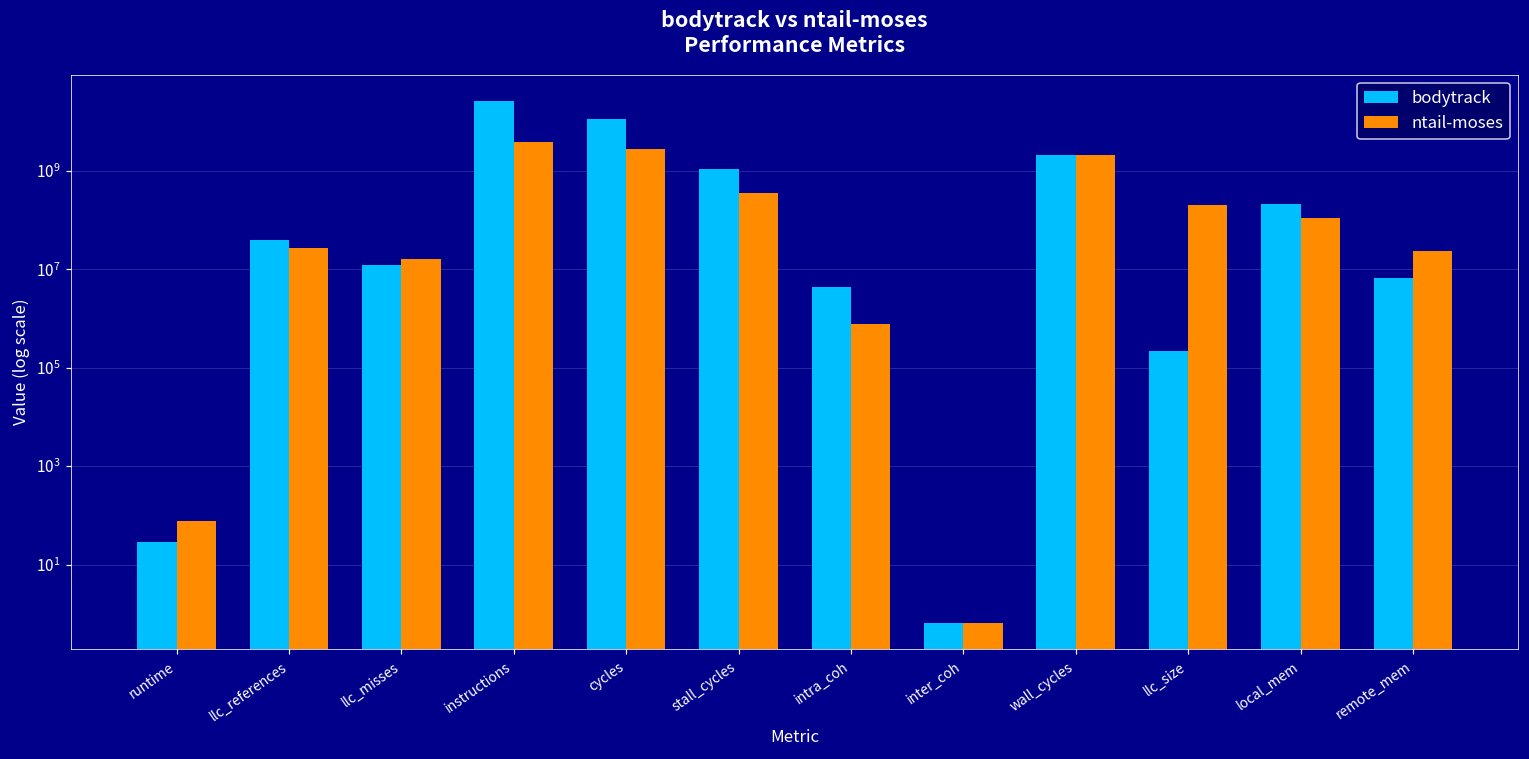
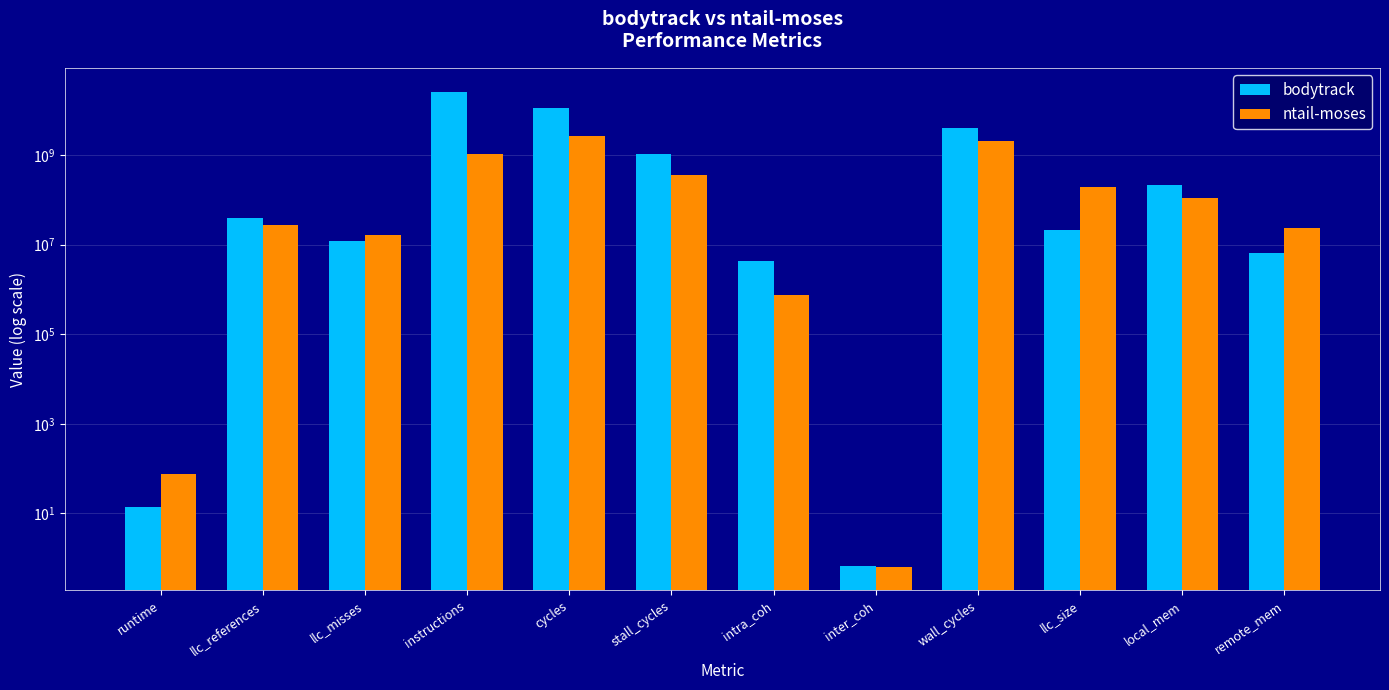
  {
    "bodytrack": {
-     "runtime": 30,
+     "runtime": 14,
      "llc_references": 40000000,
      "llc_misses": 12000000,
      "instructions": 30000000000,
      "cycles": 11000000000,
      "stall_cycles": 1100000000,
      "intra_coh": 4000000,
      "inter_coh": 0.6,
-     "wall_cycles": 2000000000,
-     "llc_size": 200000,
+     "wall_cycles": 4000000000,
+     "llc_size": 20000000,
      "local_mem": 200000000,
      "remote_mem": 7000000
    },
    "ntail-moses": {
      "runtime": 80,
      "llc_references": 30000000,
      "llc_misses": 16000000,
-     "instructions": 4000000000,
+     "instructions": 1100000000,
      "cycles": 3000000000,
      "stall_cycles": 400000000,
      "intra_coh": 800000,
      "inter_coh": 0.6,
      "wall_cycles": 2000000000,
      "llc_size": 200000000,
      "local_mem": 110000000,
      "remote_mem": 20000000
    }
  }
